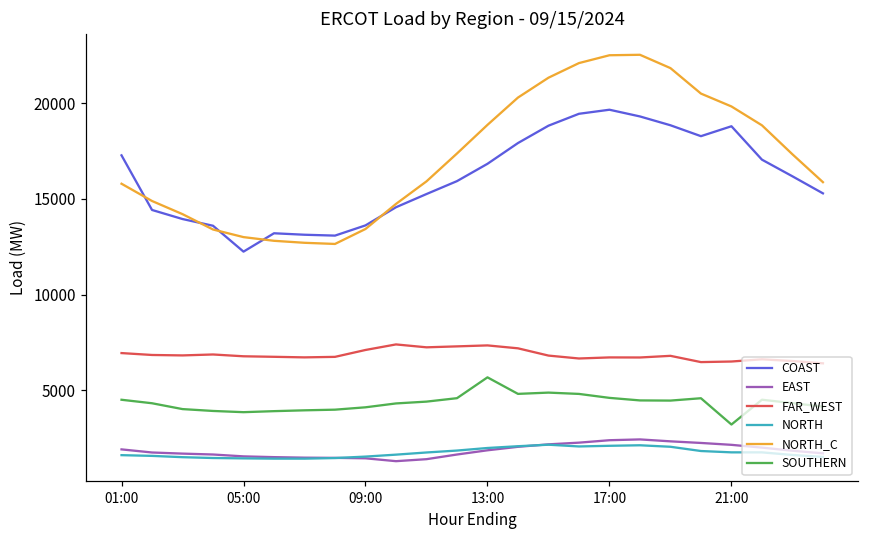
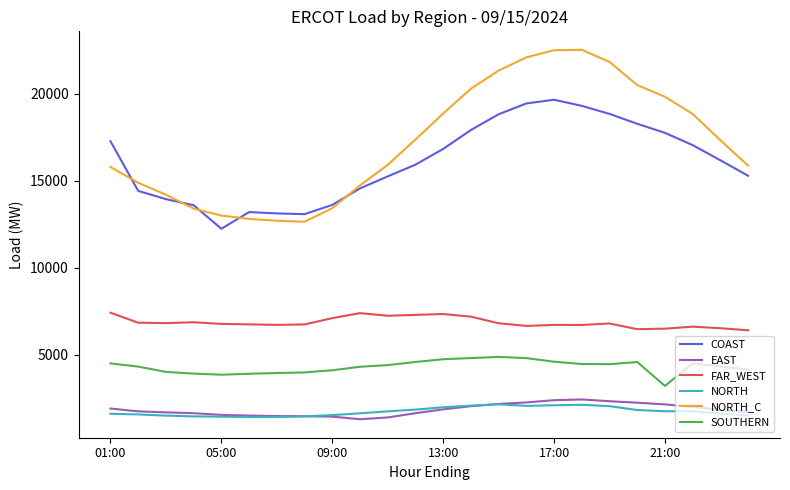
  {
    "COAST": {
      "01:00": 17300,
      "05:00": 12200,
      "09:00": 13600,
      "13:00": 16800,
      "17:00": 19700,
-     "21:00": 18800
+     "21:00": 17800
    },
    "EAST": {
      "01:00": 1900,
      "17:00": 2400,
      "21:00": 2100
    },
    "FAR_WEST": {
-     "01:00": 6900,
+     "01:00": 7400,
      "05:00": 6800,
      "09:00": 7100,
      "13:00": 7300,
      "17:00": 6700,
      "21:00": 6500
    },
    "NORTH": {
      "01:00": 1600,
      "17:00": 2100,
      "21:00": 1800
    },
    "NORTH_C": {
      "01:00": 15800,
      "05:00": 13000,
      "09:00": 13400,
      "13:00": 18900,
      "17:00": 22500,
      "21:00": 19800
    },
    "SOUTHERN": {
      "01:00": 4500,
      "05:00": 3900,
      "09:00": 4100,
-     "13:00": 5700,
+     "13:00": 4700,
      "17:00": 4600,
      "21:00": 3200
    }
  }
